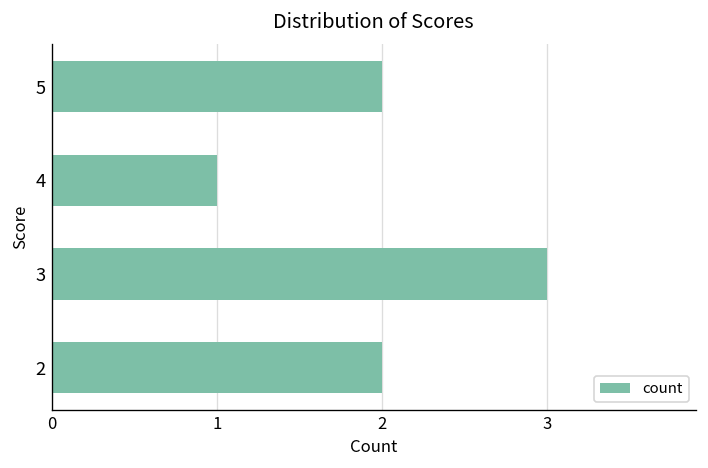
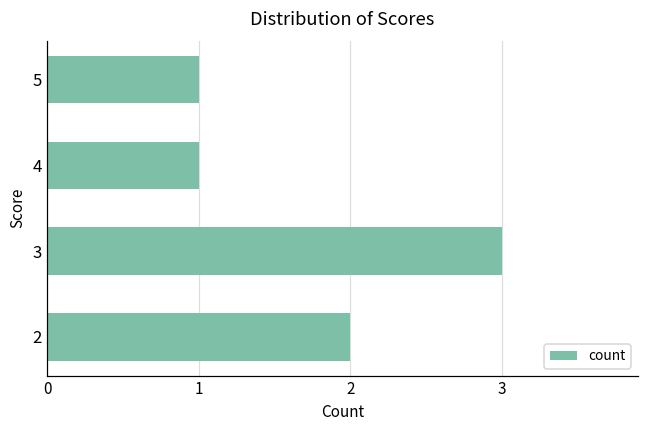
  {
-   "5": 2,
+   "5": 1,
    "4": 1,
    "3": 3,
    "2": 2
  }
